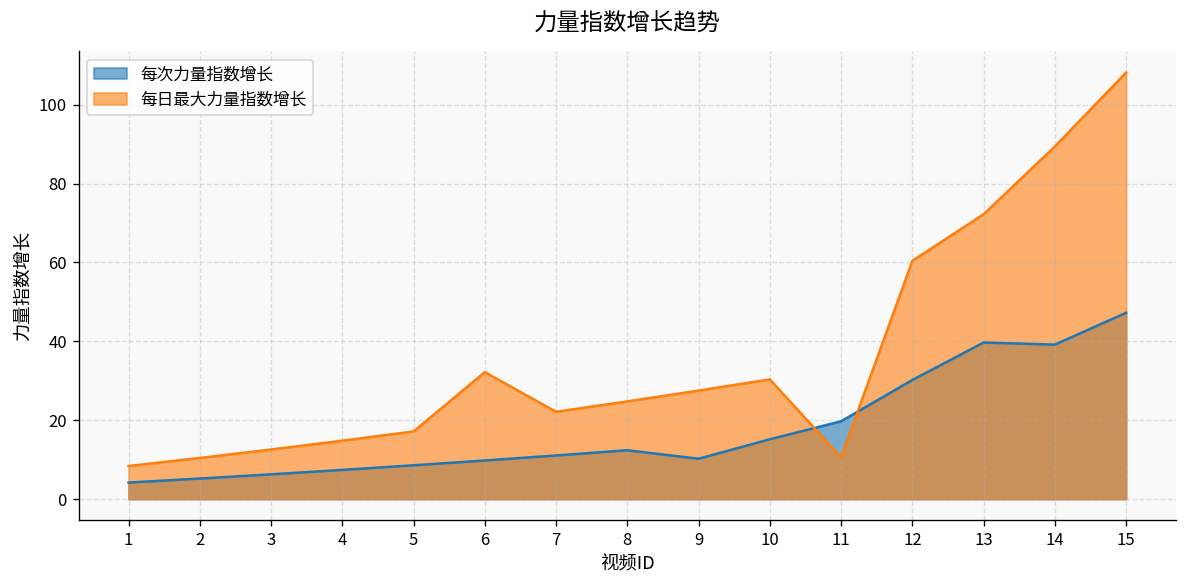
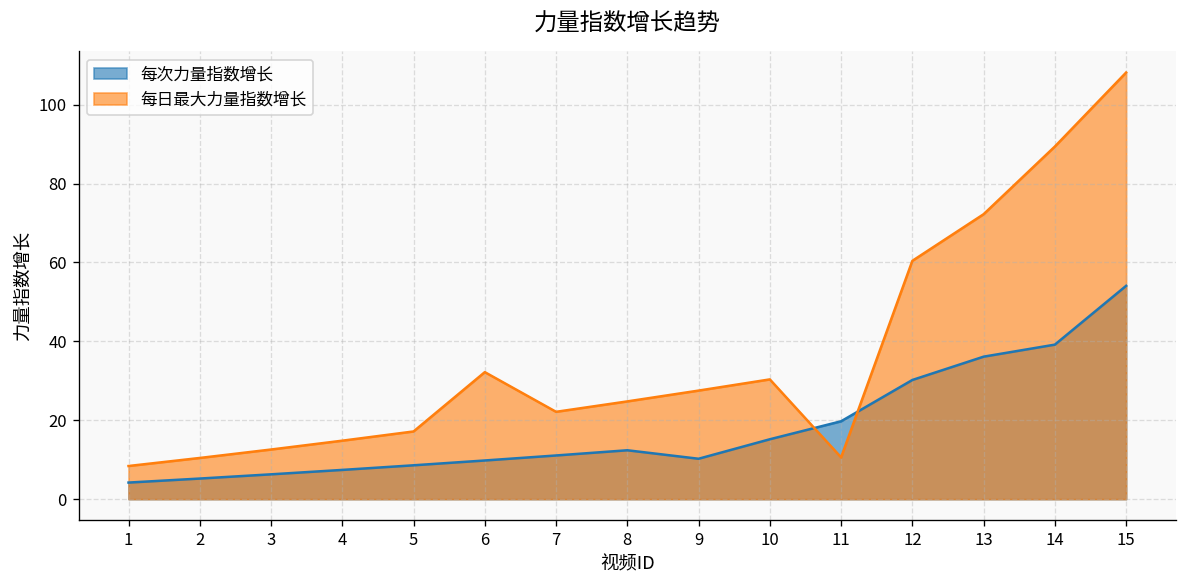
  {
    "每次力量指数增长": {
      "1": 4,
      "2": 5,
      "3": 6,
      "4": 7,
      "5": 9,
      "6": 10,
      "7": 11,
      "8": 12,
      "9": 10,
      "10": 15,
      "11": 20,
      "12": 30,
-     "13": 40,
+     "13": 36,
      "14": 39,
-     "15": 47
+     "15": 54
    },
    "每日最大力量指数增长": {
      "1": 8,
      "2": 10,
      "3": 13,
      "4": 15,
      "5": 17,
      "6": 32,
      "7": 22,
      "8": 25,
      "9": 28,
      "10": 30,
      "11": 11,
      "12": 60,
      "13": 72,
      "14": 89,
      "15": 108
    }
  }
